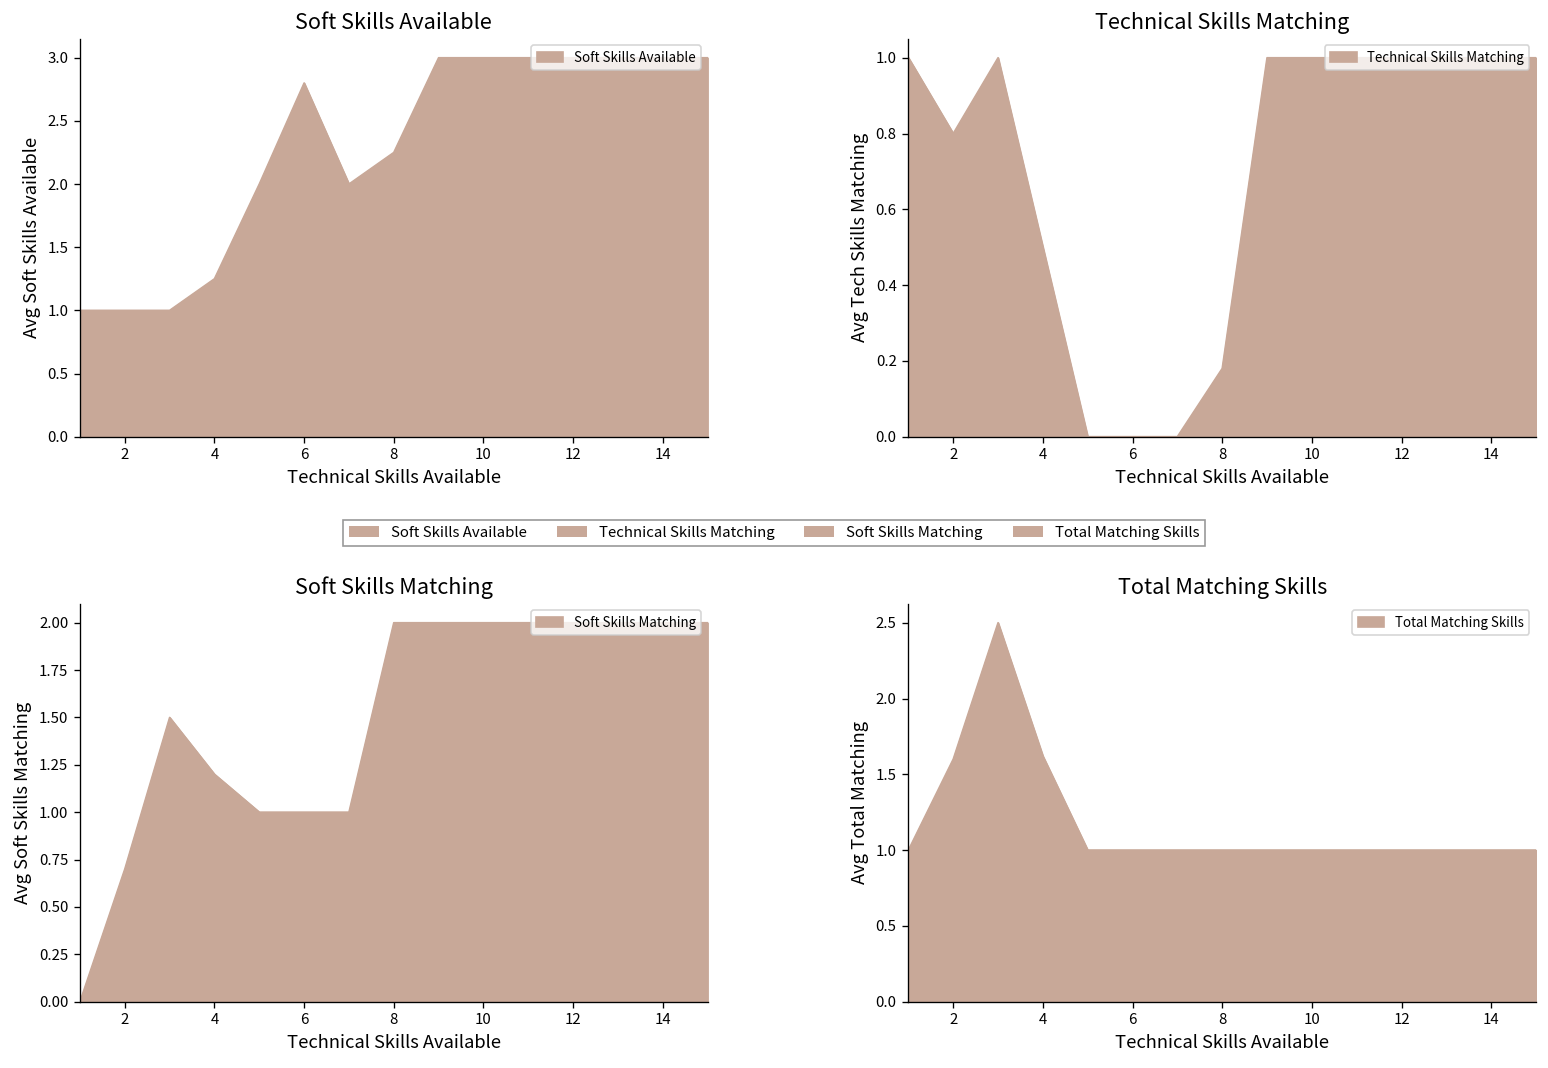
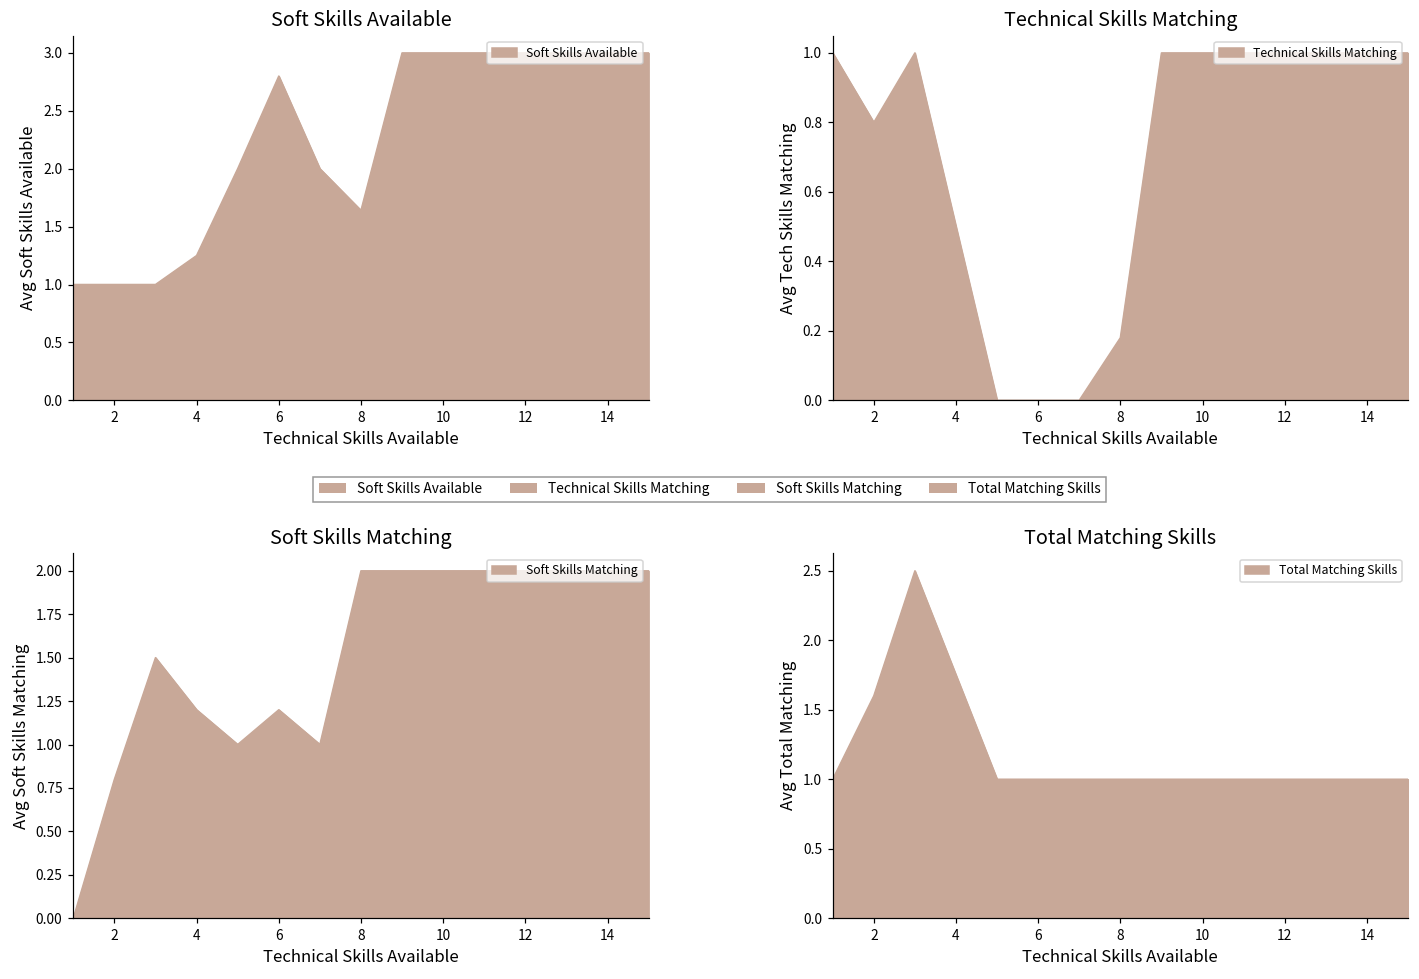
  {
    "Soft Skills Available": {
      "2": 1.00,
      "4": 1.25,
      "6": 2.80,
-     "8": 2.25,
+     "8": 1.64,
      "10": 3.00
    },
    "Technical Skills Matching": {
      "2": 0.80,
      "4": 0.50,
      "6": 0.00,
      "8": 0.18,
      "10": 1.00
    },
    "Soft Skills Matching": {
-     "2": 0.7,
+     "2": 0.8,
      "4": 1.2,
-     "6": 1.0,
+     "6": 1.2,
      "8": 2.0,
      "10": 2.0
    },
    "Total Matching Skills": {
      "2": 1.60,
-     "4": 1.62,
+     "4": 1.75,
      "6": 1.00,
      "8": 1.00,
      "10": 1.00,
      "12": 1.00,
      "14": 1.00
    }
  }
